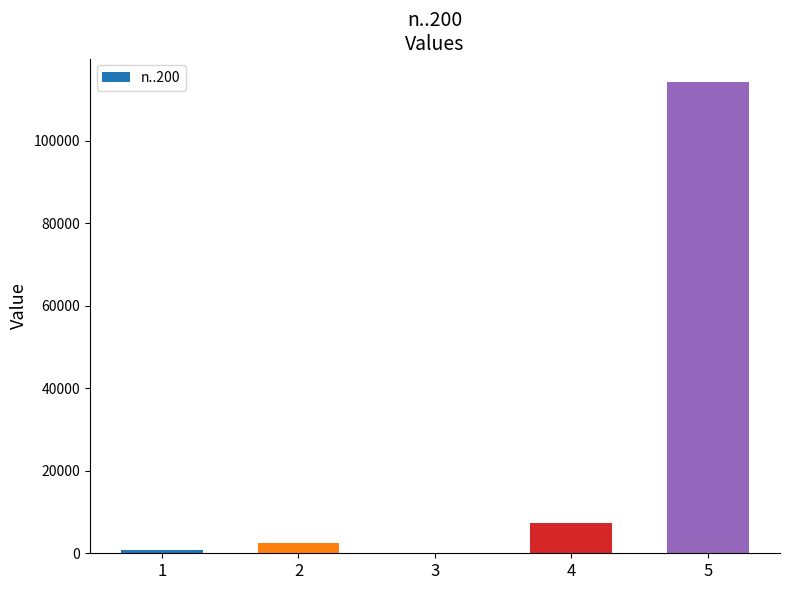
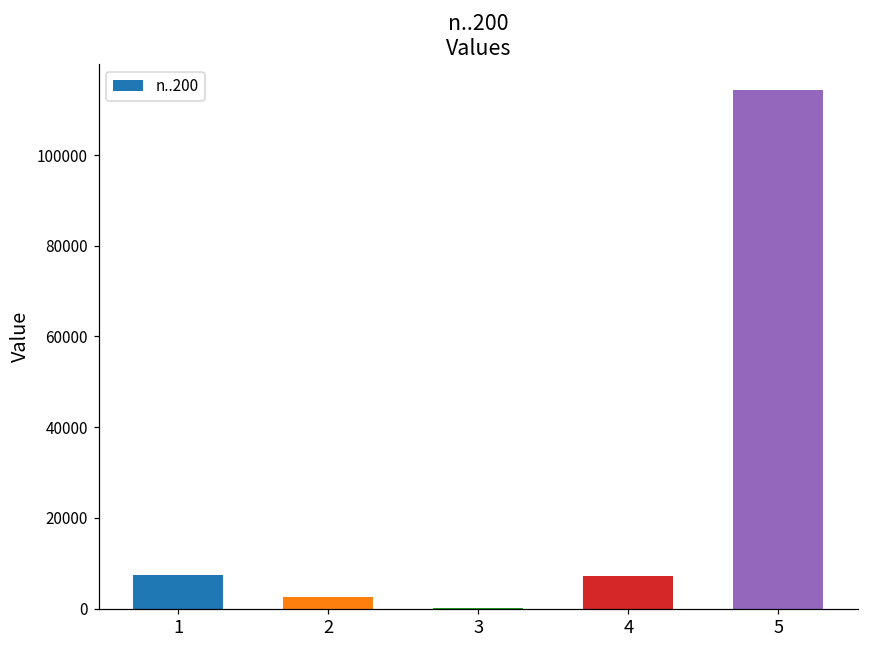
  {
-   "1": 1000,
+   "1": 7000,
    "2": 3000,
    "4": 7000,
    "5": 114000
  }
